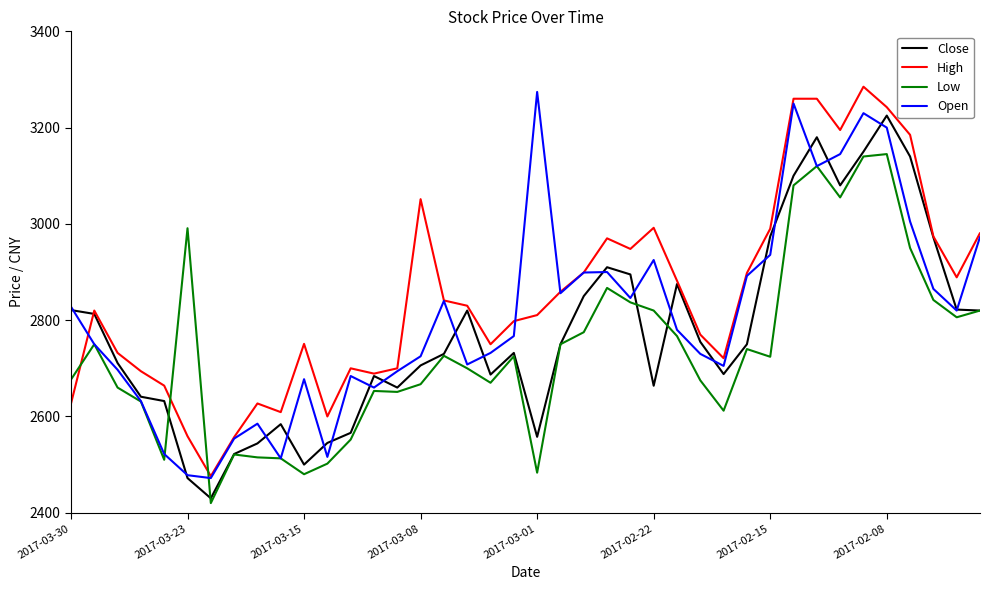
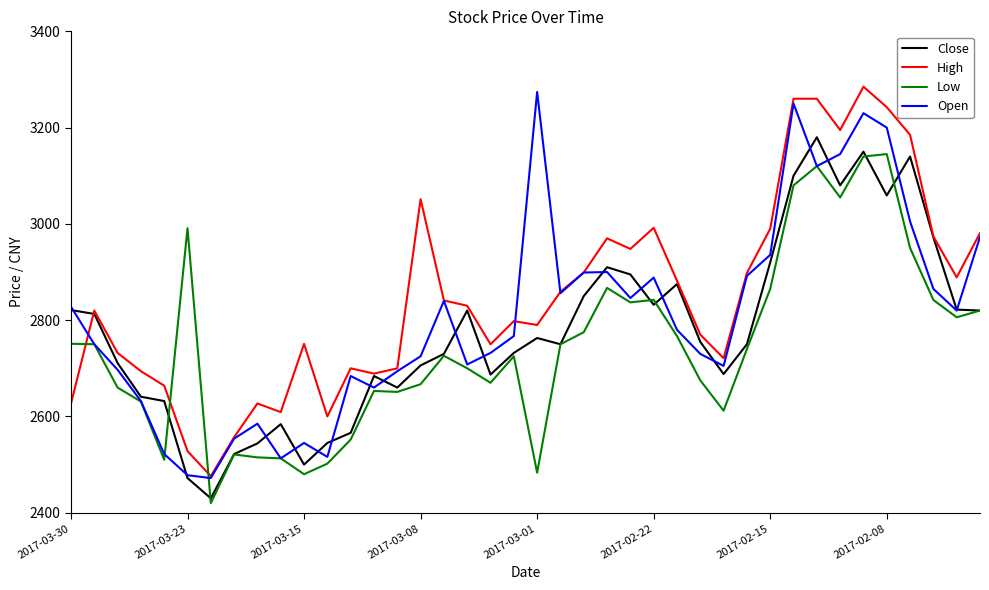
  {
    "Close": {
      "2017-03-30": 2820,
      "2017-03-23": 2470,
      "2017-03-15": 2500,
      "2017-03-08": 2710,
-     "2017-03-01": 2560,
-     "2017-02-22": 2660,
-     "2017-02-15": 2970,
-     "2017-02-08": 3230
+     "2017-03-01": 2760,
+     "2017-02-22": 2830,
+     "2017-02-15": 2920,
+     "2017-02-08": 3060
    },
    "High": {
      "2017-03-30": 2630,
-     "2017-03-23": 2560,
+     "2017-03-23": 2530,
      "2017-03-15": 2750,
      "2017-03-08": 3050,
-     "2017-03-01": 2810,
+     "2017-03-01": 2790,
      "2017-02-22": 2990,
      "2017-02-15": 2990,
      "2017-02-08": 3240
    },
    "Low": {
-     "2017-03-30": 2680,
+     "2017-03-30": 2750,
      "2017-03-23": 2990,
      "2017-03-15": 2480,
      "2017-03-08": 2670,
      "2017-03-01": 2480,
-     "2017-02-22": 2820,
-     "2017-02-15": 2720,
+     "2017-02-22": 2840,
+     "2017-02-15": 2870,
      "2017-02-08": 3150
    },
    "Open": {
      "2017-03-30": 2830,
      "2017-03-23": 2480,
-     "2017-03-15": 2680,
+     "2017-03-15": 2550,
      "2017-03-08": 2730,
      "2017-03-01": 3270,
-     "2017-02-22": 2930,
+     "2017-02-22": 2890,
      "2017-02-15": 2940,
      "2017-02-08": 3200
    }
  }
